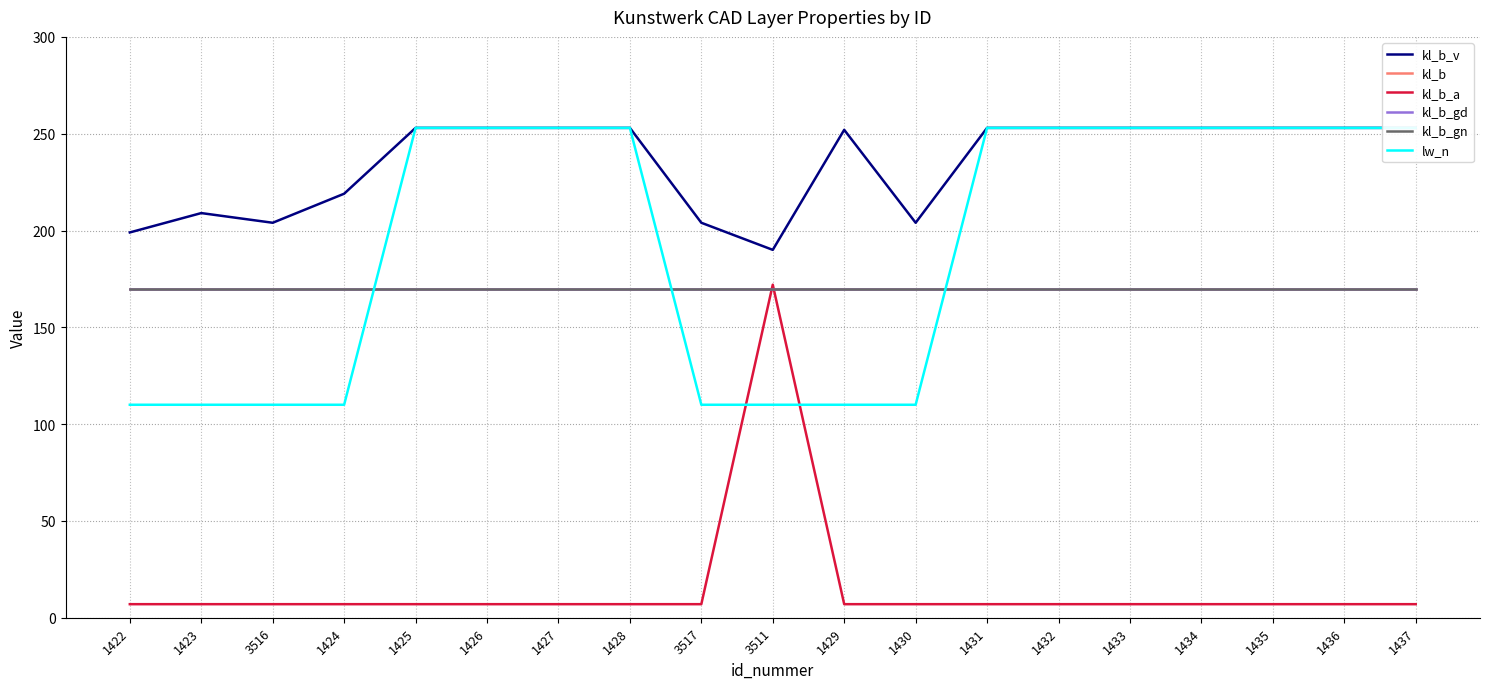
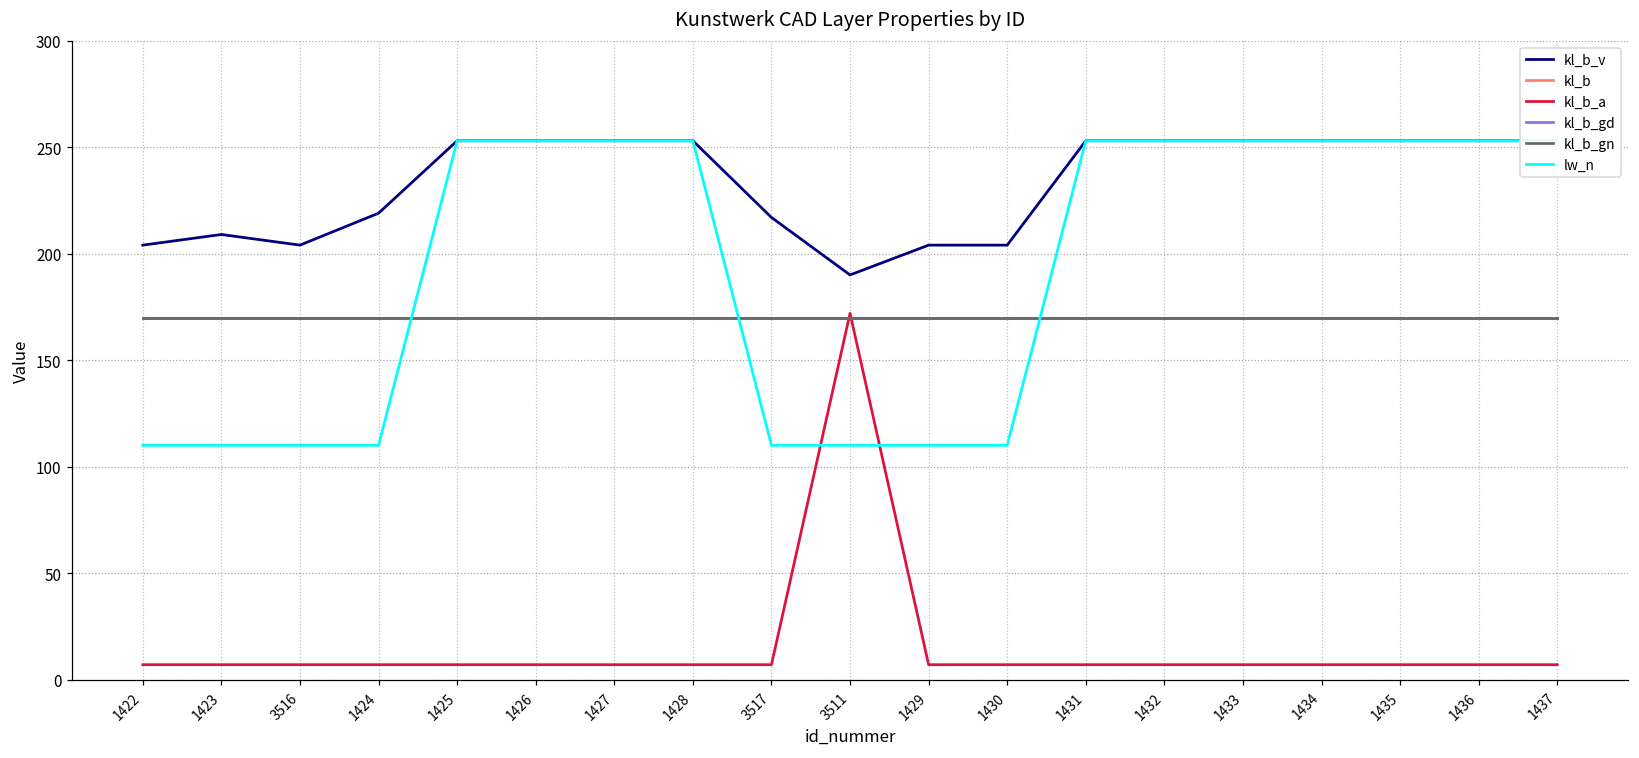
  {
    "kl_b_v": {
-     "1422": 199,
+     "1422": 204,
      "1423": 209,
      "3516": 204,
      "1424": 219,
-     "3517": 204,
+     "3517": 217,
      "3511": 190,
-     "1429": 252,
+     "1429": 204,
      "1430": 204
    },
    "kl_b_gn": {
      "1422": 170,
      "1423": 170,
      "3516": 170,
      "1424": 170,
      "1425": 170,
      "1426": 170,
      "1427": 170,
      "1428": 170,
      "3517": 170,
      "3511": 170,
      "1429": 170,
      "1430": 170,
      "1431": 170,
      "1432": 170,
      "1433": 170,
      "1434": 170,
      "1435": 170,
      "1436": 170,
      "1437": 170
    },
    "kl_b_a": {
      "1422": 7,
      "1423": 7,
      "3516": 7,
      "1424": 7,
      "1425": 7,
      "1426": 7,
      "1427": 7,
      "1428": 7,
      "3517": 7,
      "3511": 172,
      "1429": 7,
      "1430": 7,
      "1431": 7,
      "1432": 7,
      "1433": 7,
      "1434": 7,
      "1435": 7,
      "1436": 7,
      "1437": 7
    },
    "lw_n": {
      "1422": 110,
      "1423": 110,
      "3516": 110,
      "1424": 110,
      "3517": 110,
      "3511": 110,
      "1429": 110,
      "1430": 110
    }
  }
